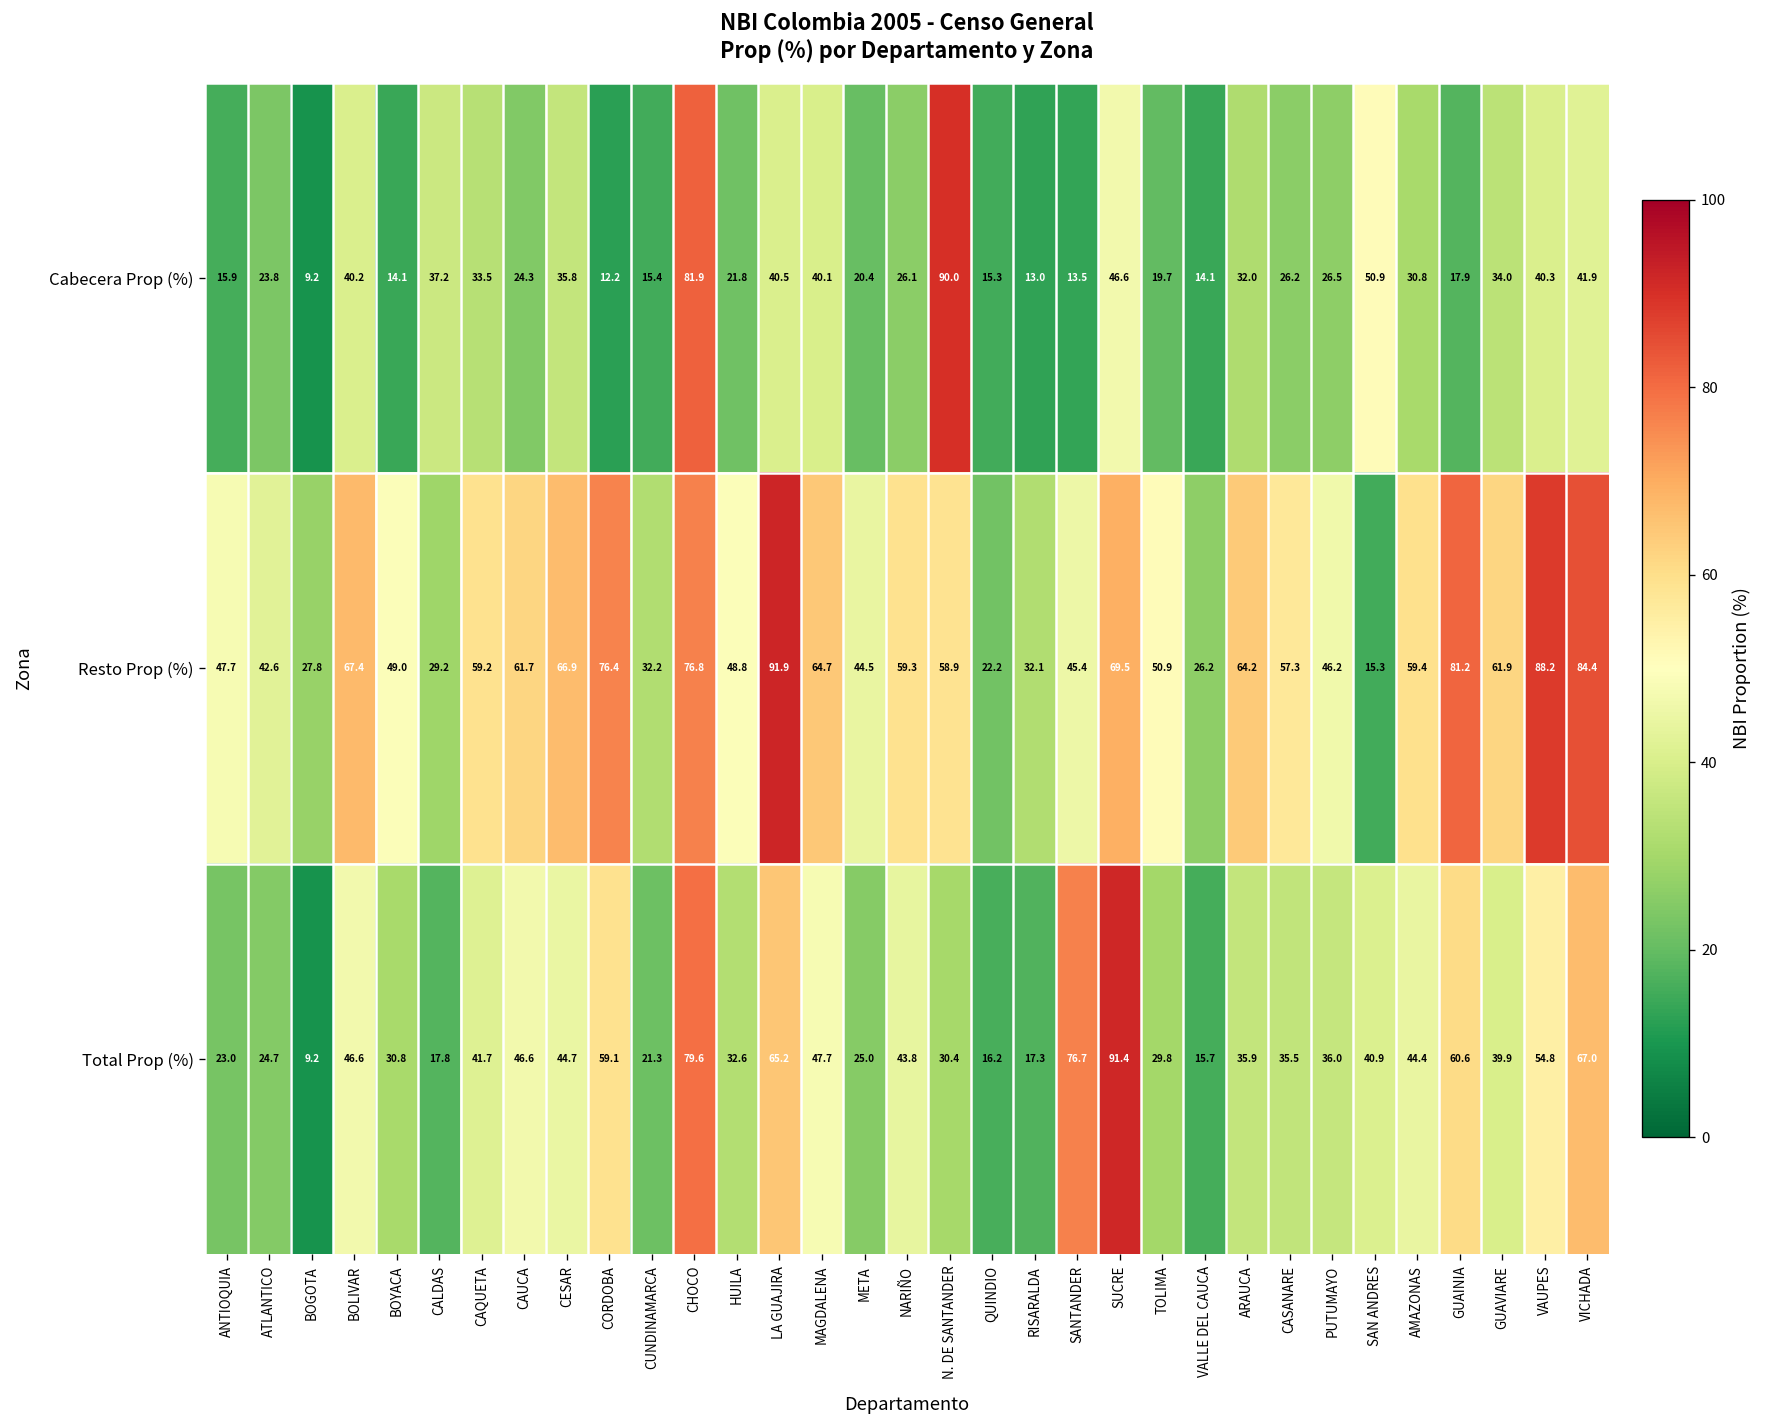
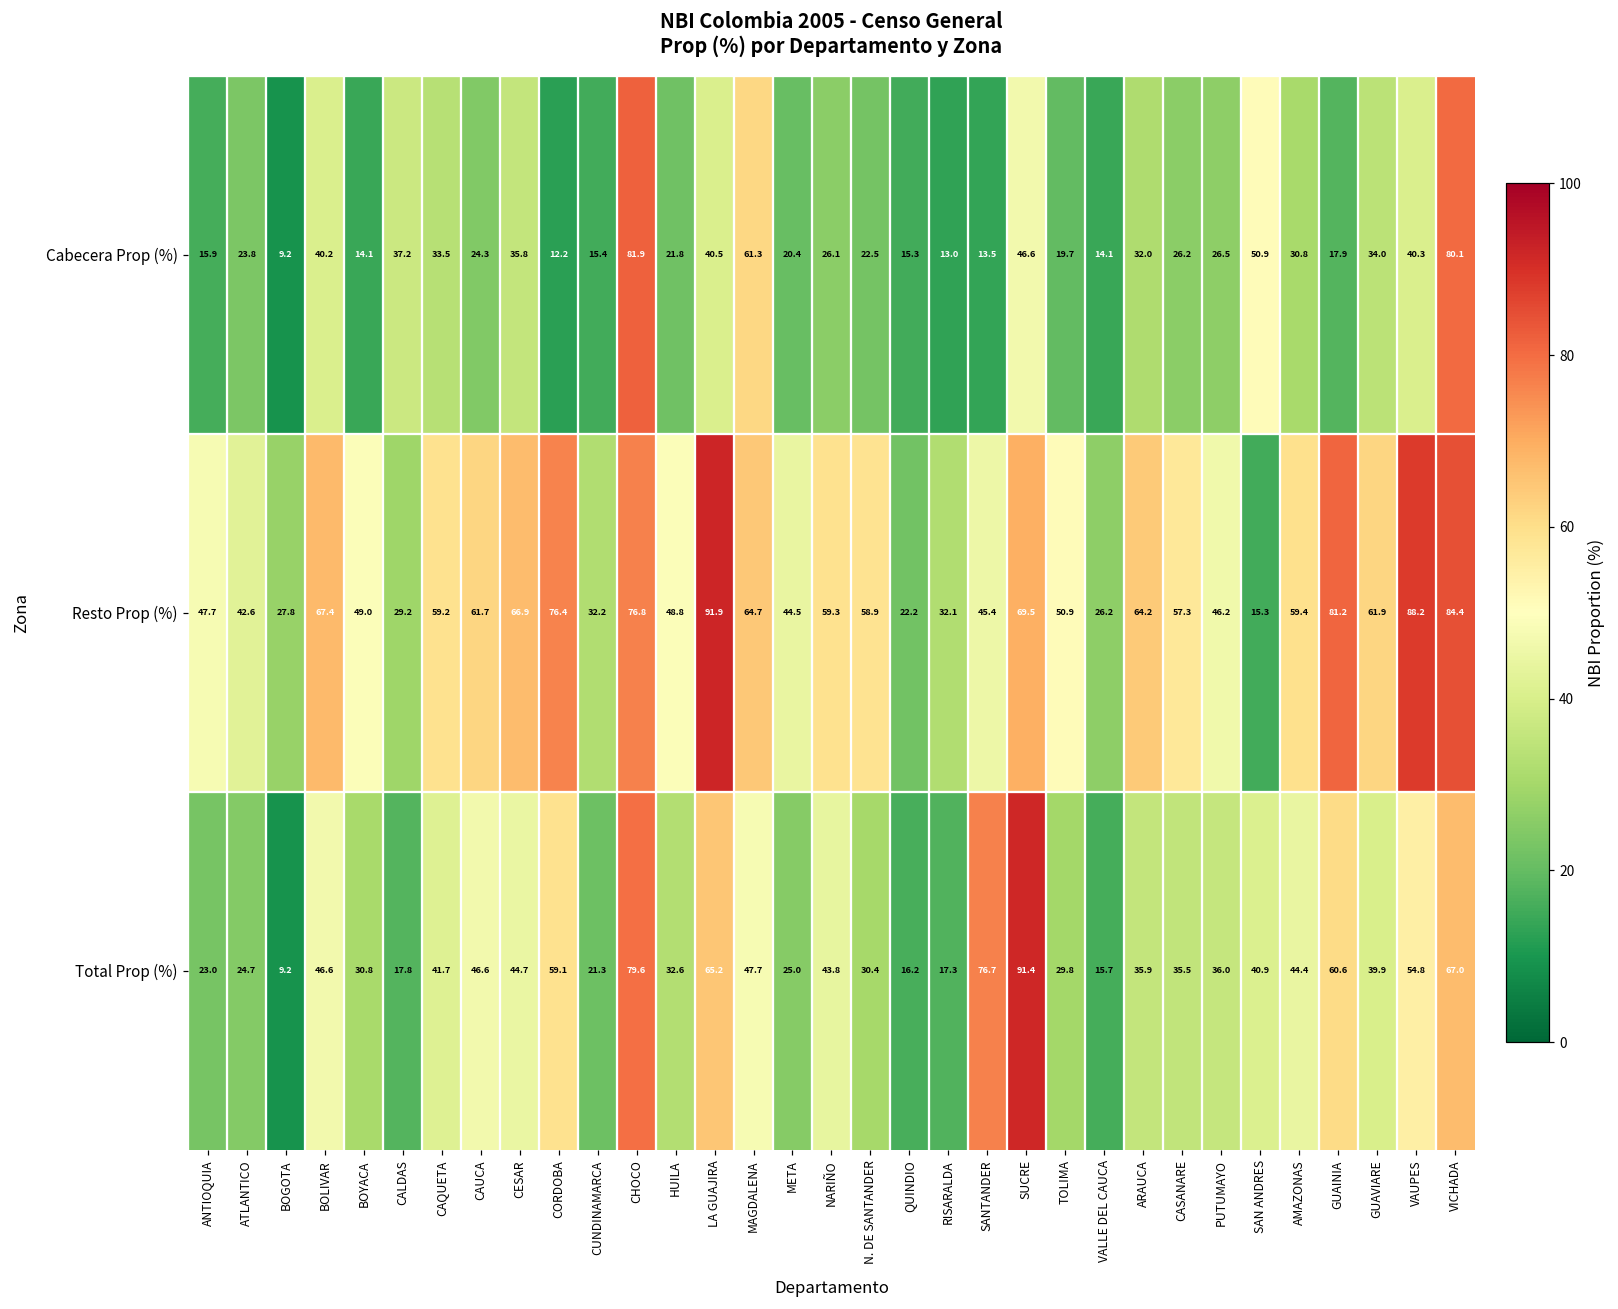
  {
    "Cabecera Prop (%)": {
      "ANTIOQUIA": 15.9,
      "ATLANTICO": 23.8,
      "BOGOTA": 9.2,
      "BOLIVAR": 40.2,
      "BOYACA": 14.1,
      "CALDAS": 37.2,
      "CAQUETA": 33.5,
      "CAUCA": 24.3,
      "CESAR": 35.8,
      "CORDOBA": 12.2,
      "CUNDINAMARCA": 15.4,
      "CHOCO": 81.9,
      "HUILA": 21.8,
      "LA GUAJIRA": 40.5,
-     "MAGDALENA": 40.1,
+     "MAGDALENA": 61.3,
      "META": 20.4,
      "NARIÑO": 26.1,
-     "N. DE SANTANDER": 90.0,
+     "N. DE SANTANDER": 22.5,
      "QUINDIO": 15.3,
      "RISARALDA": 13.0,
      "SANTANDER": 13.5,
      "SUCRE": 46.6,
      "TOLIMA": 19.7,
      "VALLE DEL CAUCA": 14.1,
      "ARAUCA": 32.0,
      "CASANARE": 26.2,
      "PUTUMAYO": 26.5,
      "SAN ANDRES": 50.9,
      "AMAZONAS": 30.8,
      "GUAINIA": 17.9,
      "GUAVIARE": 34.0,
      "VAUPES": 40.3,
-     "VICHADA": 41.9
+     "VICHADA": 80.1
    },
    "Resto Prop (%)": {
      "ANTIOQUIA": 47.7,
      "ATLANTICO": 42.6,
      "BOGOTA": 27.8,
      "BOLIVAR": 67.4,
      "BOYACA": 49.0,
      "CALDAS": 29.2,
      "CAQUETA": 59.2,
      "CAUCA": 61.7,
      "CESAR": 66.9,
      "CORDOBA": 76.4,
      "CUNDINAMARCA": 32.2,
      "CHOCO": 76.8,
      "HUILA": 48.8,
      "LA GUAJIRA": 91.9,
      "MAGDALENA": 64.7,
      "META": 44.5,
      "NARIÑO": 59.3,
      "N. DE SANTANDER": 58.9,
      "QUINDIO": 22.2,
      "RISARALDA": 32.1,
      "SANTANDER": 45.4,
      "SUCRE": 69.5,
      "TOLIMA": 50.9,
      "VALLE DEL CAUCA": 26.2,
      "ARAUCA": 64.2,
      "CASANARE": 57.3,
      "PUTUMAYO": 46.2,
      "SAN ANDRES": 15.3,
      "AMAZONAS": 59.4,
      "GUAINIA": 81.2,
      "GUAVIARE": 61.9,
      "VAUPES": 88.2,
      "VICHADA": 84.4
    },
    "Total Prop (%)": {
      "ANTIOQUIA": 23.0,
      "ATLANTICO": 24.7,
      "BOGOTA": 9.2,
      "BOLIVAR": 46.6,
      "BOYACA": 30.8,
      "CALDAS": 17.8,
      "CAQUETA": 41.7,
      "CAUCA": 46.6,
      "CESAR": 44.7,
      "CORDOBA": 59.1,
      "CUNDINAMARCA": 21.3,
      "CHOCO": 79.6,
      "HUILA": 32.6,
      "LA GUAJIRA": 65.2,
      "MAGDALENA": 47.7,
      "META": 25.0,
      "NARIÑO": 43.8,
      "N. DE SANTANDER": 30.4,
      "QUINDIO": 16.2,
      "RISARALDA": 17.3,
      "SANTANDER": 76.7,
      "SUCRE": 91.4,
      "TOLIMA": 29.8,
      "VALLE DEL CAUCA": 15.7,
      "ARAUCA": 35.9,
      "CASANARE": 35.5,
      "PUTUMAYO": 36.0,
      "SAN ANDRES": 40.9,
      "AMAZONAS": 44.4,
      "GUAINIA": 60.6,
      "GUAVIARE": 39.9,
      "VAUPES": 54.8,
      "VICHADA": 67.0
    }
  }
